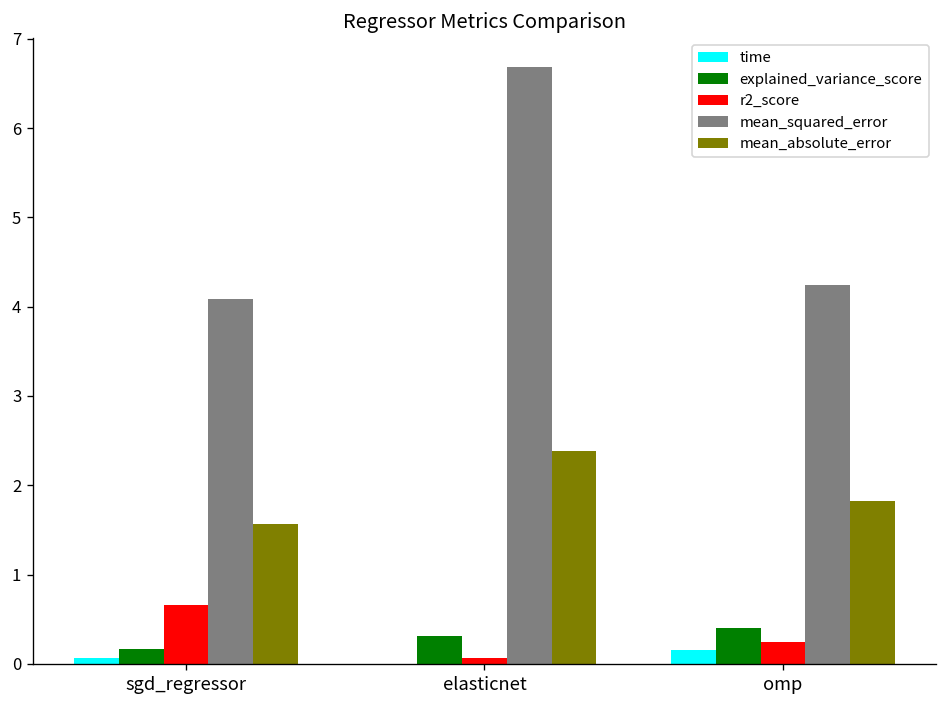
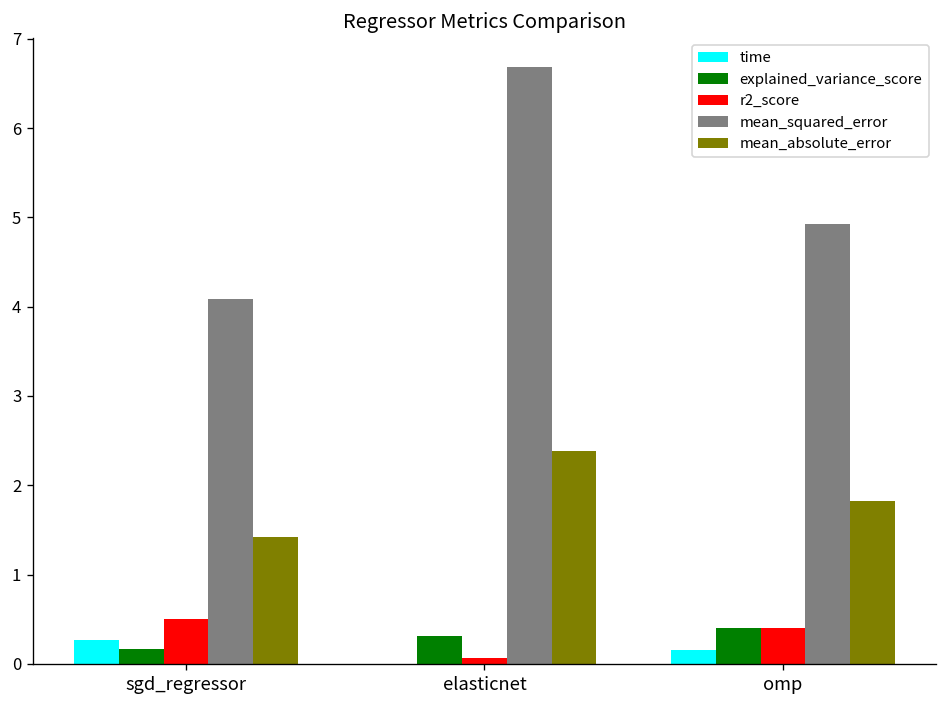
  {
    "time": {
-     "sgd_regressor": 0.1,
+     "sgd_regressor": 0.3,
      "omp": 0.2
    },
    "explained_variance_score": {
      "sgd_regressor": 0.2,
      "elasticnet": 0.3,
      "omp": 0.4
    },
    "r2_score": {
-     "sgd_regressor": 0.7,
+     "sgd_regressor": 0.5,
      "elasticnet": 0.1,
-     "omp": 0.2
+     "omp": 0.4
    },
    "mean_squared_error": {
      "sgd_regressor": 4.1,
      "elasticnet": 6.7,
-     "omp": 4.2
+     "omp": 4.9
    },
    "mean_absolute_error": {
-     "sgd_regressor": 1.6,
+     "sgd_regressor": 1.4,
      "elasticnet": 2.4,
      "omp": 1.8
    }
  }
